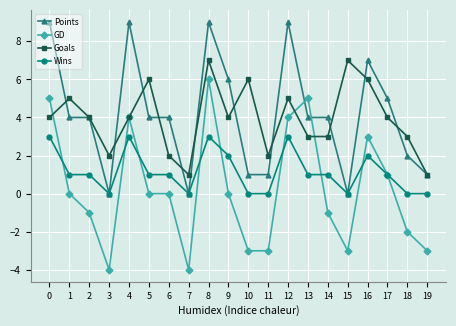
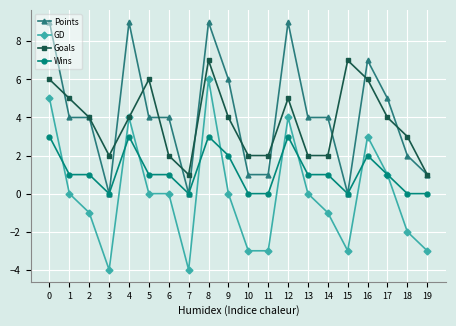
  {
    "GD": {
      "0": 5,
      "1": 0,
      "2": -1,
      "3": -4,
      "5": 0,
      "6": 0,
      "7": -4,
      "8": 6,
      "9": 0,
      "10": -3,
      "11": -3,
      "12": 4,
-     "13": 5,
+     "13": 0,
      "14": -1,
      "15": -3,
      "16": 3,
      "18": -2,
      "19": -3
    },
    "Goals": {
-     "0": 4,
+     "0": 6,
      "1": 5,
      "3": 2,
      "5": 6,
      "6": 2,
      "7": 1,
      "8": 7,
      "9": 4,
-     "10": 6,
+     "10": 2,
      "11": 2,
      "12": 5,
-     "13": 3,
-     "14": 3,
+     "13": 2,
+     "14": 2,
      "15": 7,
      "16": 6,
      "17": 4,
      "18": 3
    }
  }
